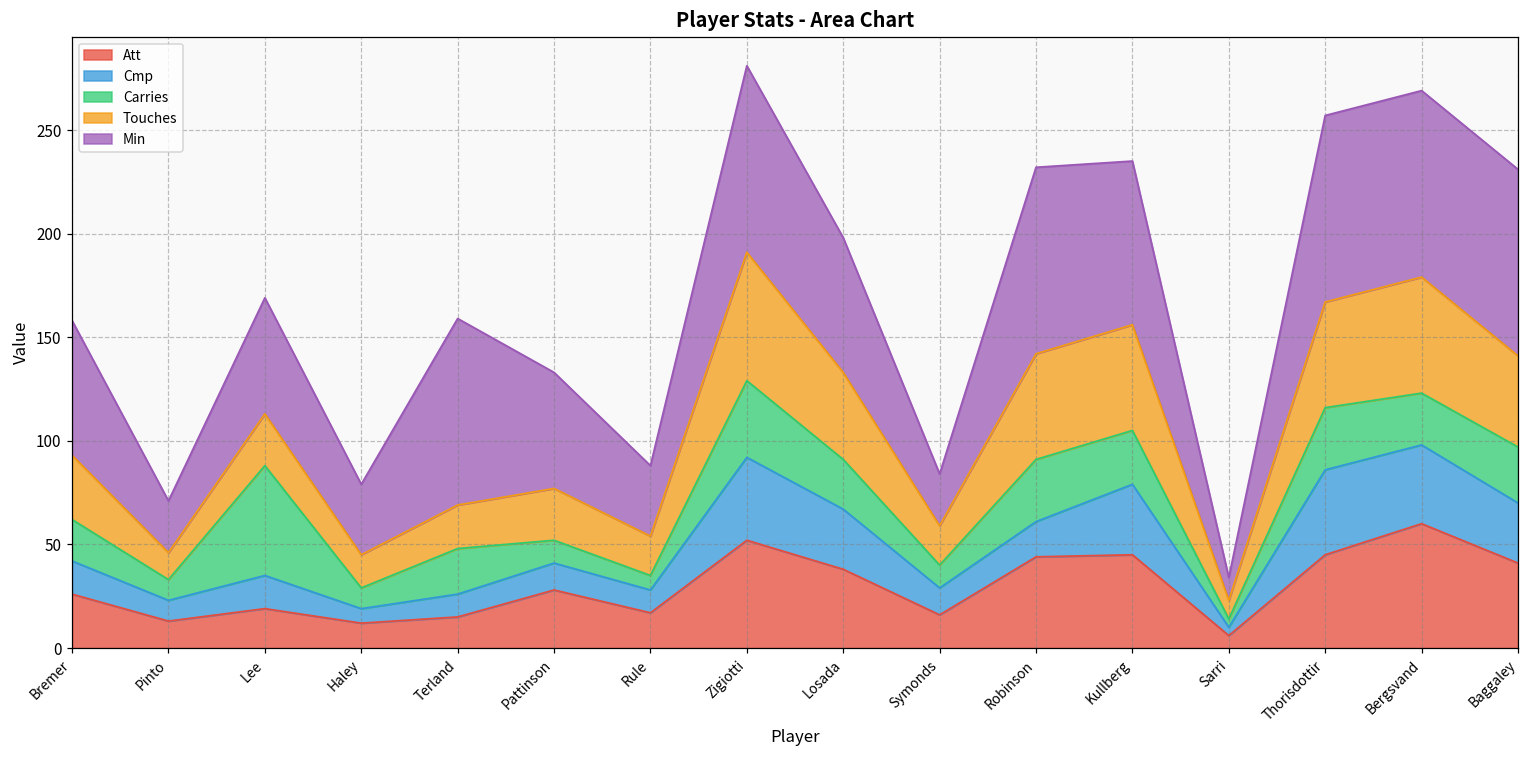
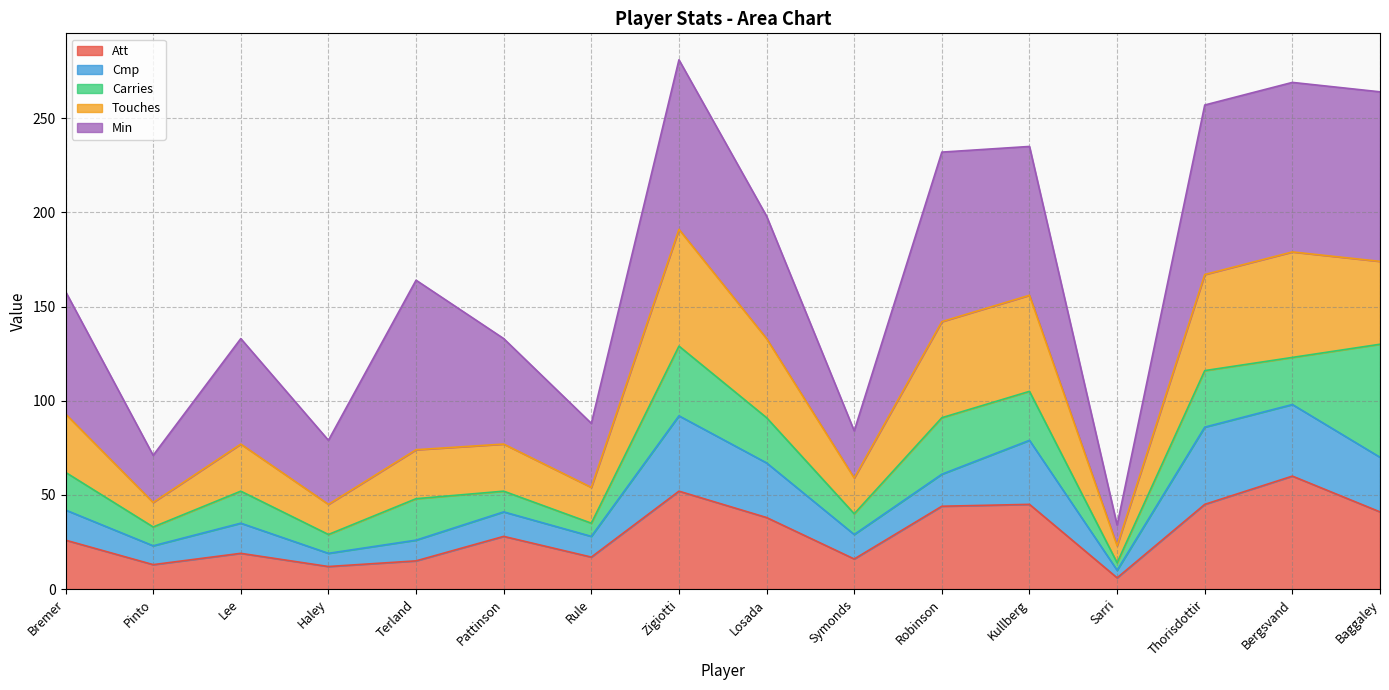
  {
    "Att": {
      "Bremer": 26,
      "Pinto": 13,
      "Lee": 19,
      "Haley": 12,
      "Terland": 15,
      "Pattinson": 28,
      "Rule": 17,
      "Zigiotti": 52,
      "Losada": 38,
      "Symonds": 16,
      "Robinson": 44,
      "Kullberg": 45,
      "Sarri": 6,
      "Thorisdottir": 45,
      "Bergsvand": 60,
      "Baggaley": 41
    },
    "Cmp": {
      "Bremer": 16,
      "Pinto": 10,
      "Lee": 16,
      "Haley": 7,
      "Terland": 11,
      "Pattinson": 13,
      "Rule": 11,
      "Zigiotti": 40,
      "Losada": 29,
      "Symonds": 13,
      "Robinson": 17,
      "Kullberg": 34,
      "Sarri": 4,
      "Thorisdottir": 41,
      "Bergsvand": 38,
      "Baggaley": 29
    },
    "Carries": {
      "Bremer": 20,
      "Pinto": 10,
-     "Lee": 53,
+     "Lee": 17,
      "Haley": 10,
      "Terland": 22,
      "Pattinson": 11,
      "Rule": 7,
      "Zigiotti": 37,
      "Losada": 24,
      "Symonds": 11,
      "Robinson": 30,
      "Kullberg": 26,
      "Sarri": 4,
      "Thorisdottir": 30,
      "Bergsvand": 25,
-     "Baggaley": 27
+     "Baggaley": 60
    },
    "Touches": {
      "Bremer": 31,
      "Pinto": 13,
      "Lee": 25,
      "Haley": 16,
-     "Terland": 21,
+     "Terland": 26,
      "Pattinson": 25,
      "Rule": 19,
      "Zigiotti": 62,
      "Losada": 42,
      "Symonds": 19,
      "Robinson": 51,
      "Kullberg": 51,
      "Sarri": 9,
      "Thorisdottir": 51,
      "Bergsvand": 56,
      "Baggaley": 44
    },
    "Min": {
      "Bremer": 65,
      "Pinto": 25,
      "Lee": 56,
      "Haley": 34,
      "Terland": 90,
      "Pattinson": 56,
      "Rule": 34,
      "Zigiotti": 90,
      "Losada": 65,
      "Symonds": 25,
      "Robinson": 90,
      "Kullberg": 79,
      "Sarri": 11,
      "Thorisdottir": 90,
      "Bergsvand": 90,
      "Baggaley": 90
    }
  }
